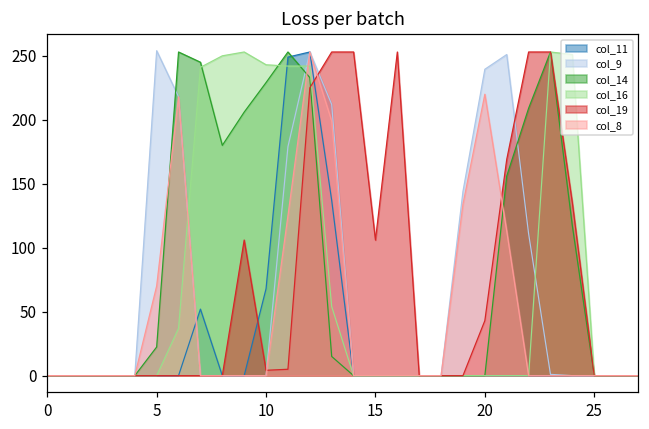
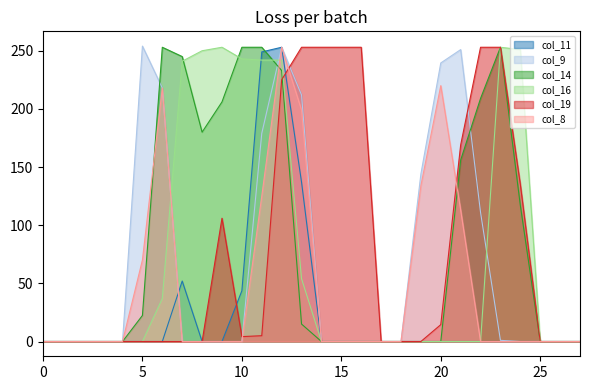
  {
    "col_11": {
-     "10": 68
+     "10": 44
    },
    "col_9": {
      "5": 254,
      "20": 240
    },
    "col_14": {
      "5": 22,
-     "10": 229
+     "10": 253
    },
    "col_16": {
      "10": 243
    },
    "col_19": {
      "10": 4,
-     "15": 106,
-     "20": 43
+     "15": 253,
+     "20": 15
    },
    "col_8": {
      "5": 70,
      "20": 220
    }
  }
